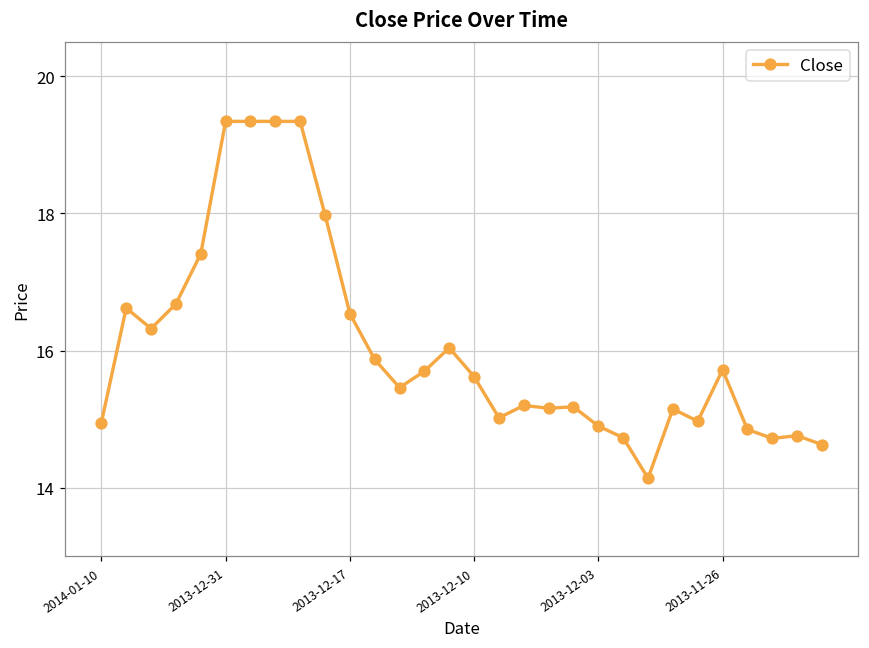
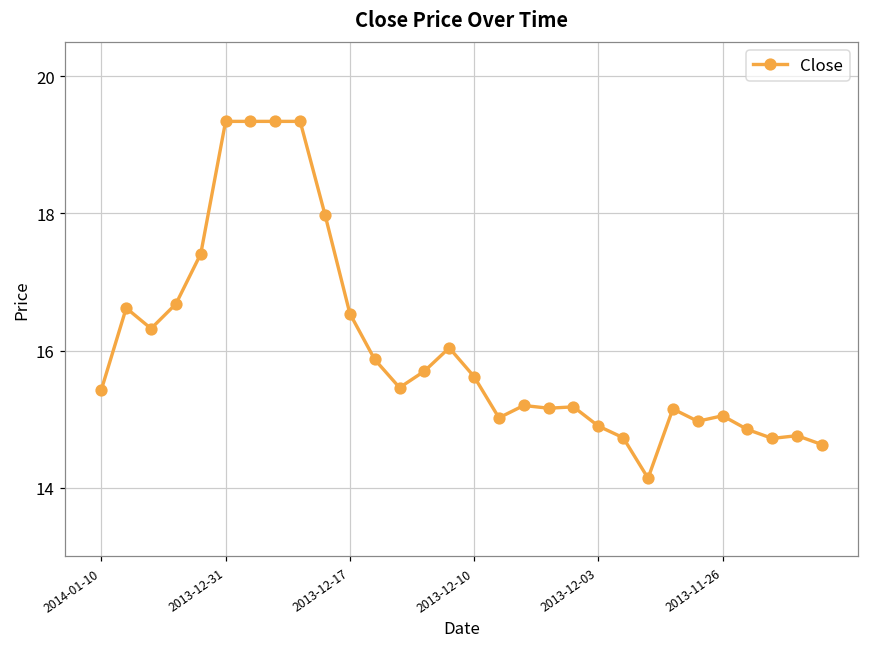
  {
-   "2014-01-10": 15.0,
+   "2014-01-10": 15.4,
    "2013-12-31": 19.3,
    "2013-12-17": 16.5,
    "2013-12-10": 15.6,
    "2013-12-03": 14.9,
-   "2013-11-26": 15.7
+   "2013-11-26": 15.1
  }
